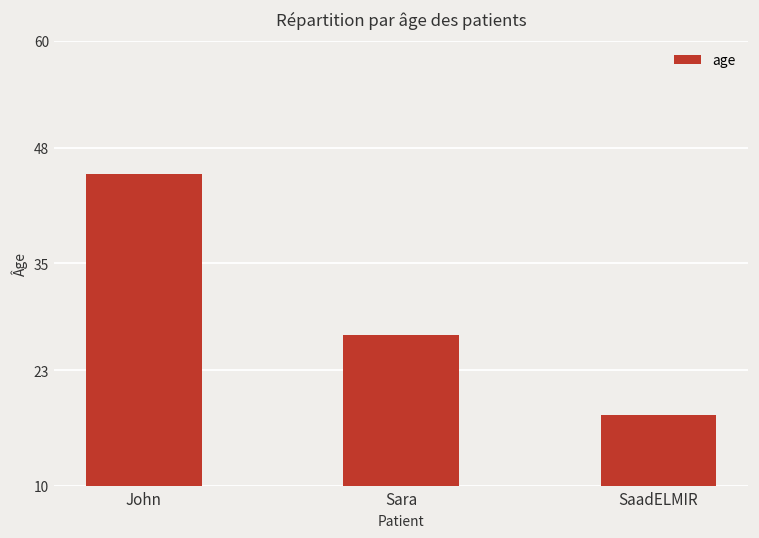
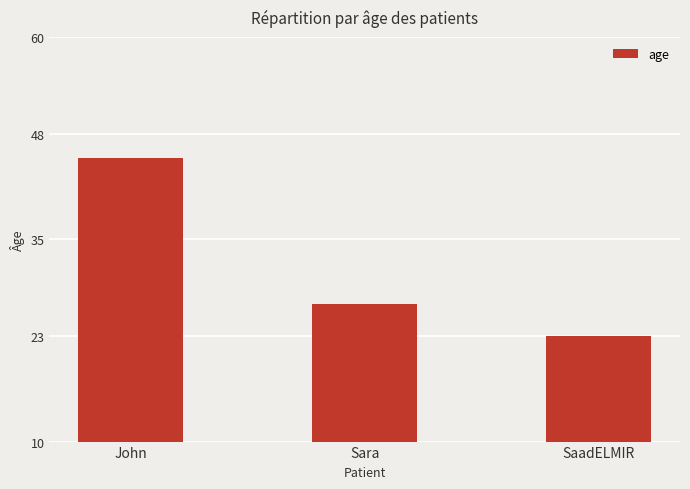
  {
    "John": 45,
    "Sara": 27,
-   "SaadELMIR": 18
+   "SaadELMIR": 23
  }
